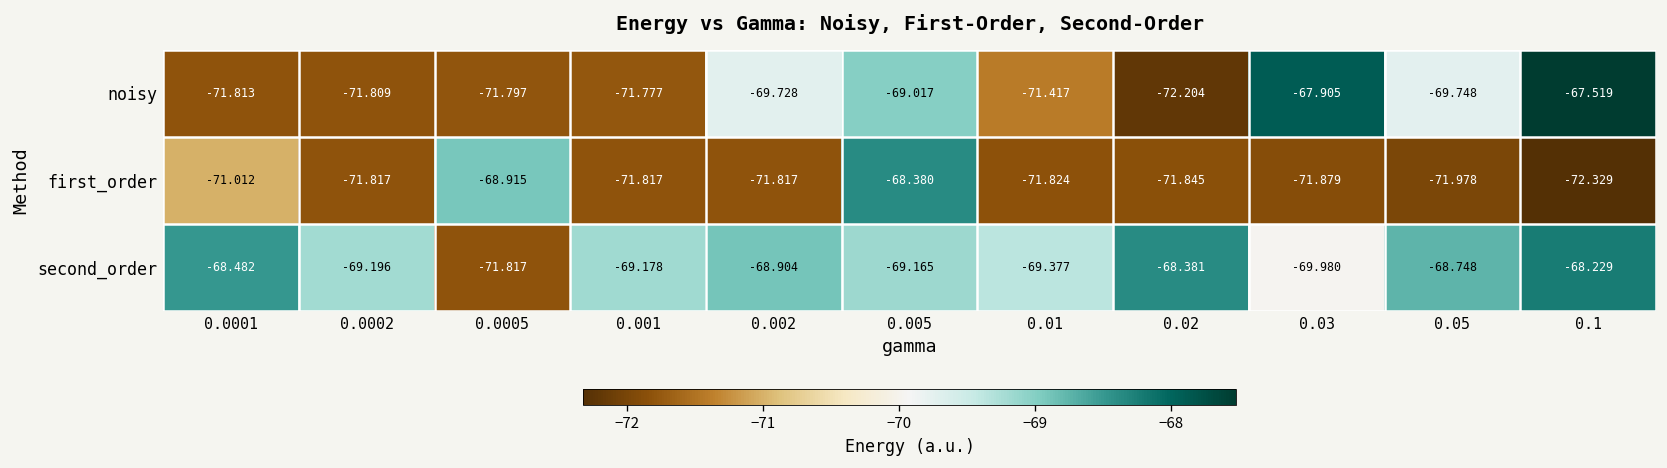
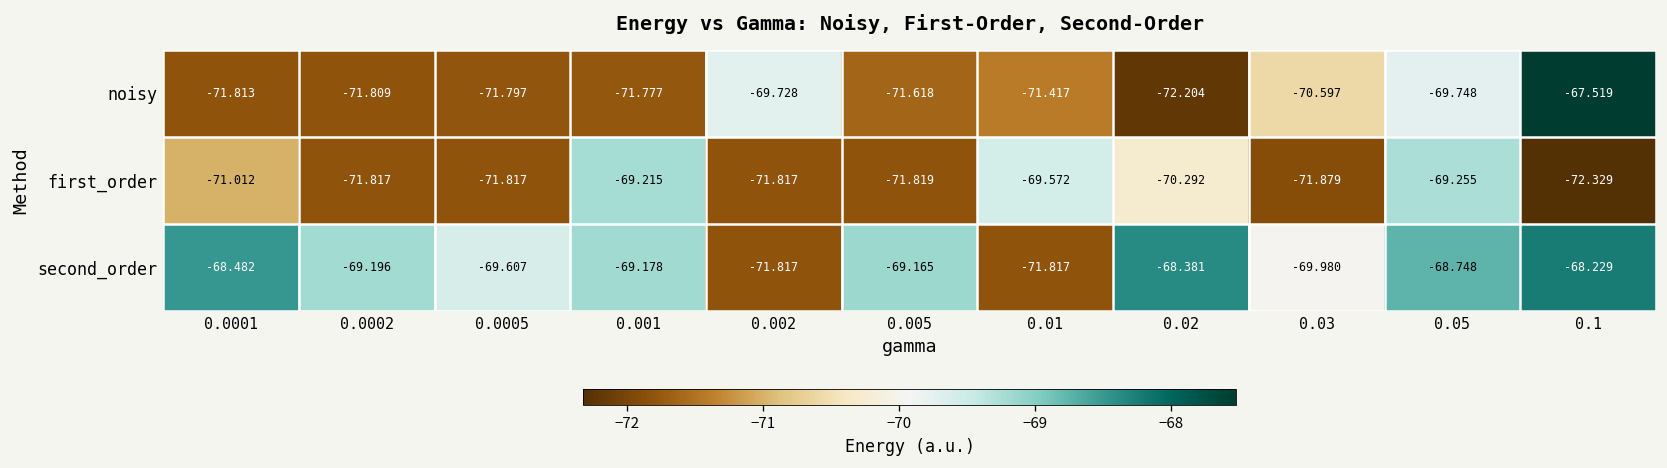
  {
    "noisy": {
      "0.0001": -71.813,
      "0.0002": -71.809,
      "0.0005": -71.797,
      "0.001": -71.777,
      "0.002": -69.728,
-     "0.005": -69.017,
+     "0.005": -71.618,
      "0.01": -71.417,
      "0.02": -72.204,
-     "0.03": -67.905,
+     "0.03": -70.597,
      "0.05": -69.748,
      "0.1": -67.519
    },
    "first_order": {
      "0.0001": -71.012,
      "0.0002": -71.817,
-     "0.0005": -68.915,
-     "0.001": -71.817,
+     "0.0005": -71.817,
+     "0.001": -69.215,
      "0.002": -71.817,
-     "0.005": -68.380,
-     "0.01": -71.824,
-     "0.02": -71.845,
+     "0.005": -71.819,
+     "0.01": -69.572,
+     "0.02": -70.292,
      "0.03": -71.879,
-     "0.05": -71.978,
+     "0.05": -69.255,
      "0.1": -72.329
    },
    "second_order": {
      "0.0001": -68.482,
      "0.0002": -69.196,
-     "0.0005": -71.817,
+     "0.0005": -69.607,
      "0.001": -69.178,
-     "0.002": -68.904,
+     "0.002": -71.817,
      "0.005": -69.165,
-     "0.01": -69.377,
+     "0.01": -71.817,
      "0.02": -68.381,
      "0.03": -69.980,
      "0.05": -68.748,
      "0.1": -68.229
    }
  }
